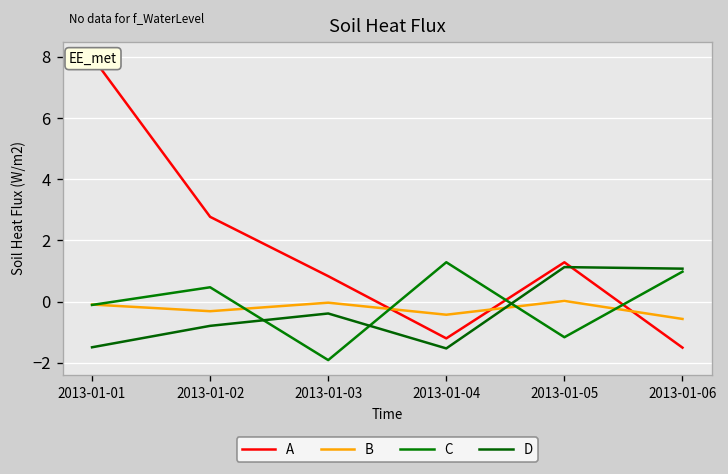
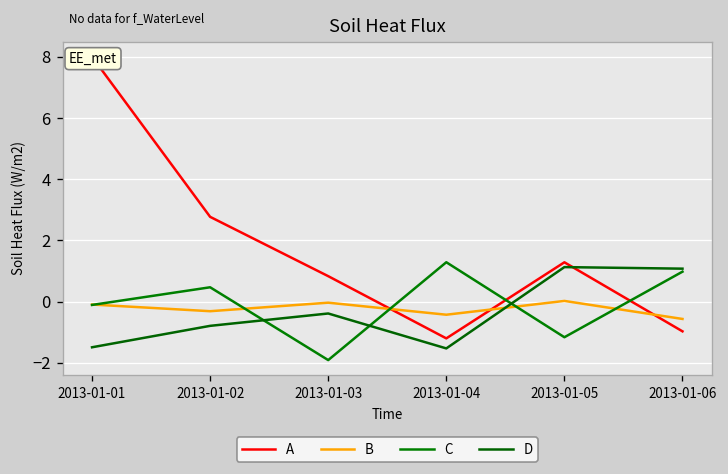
  {
    "A": {
      "2013-01-02": 2.8,
      "2013-01-03": 0.8,
      "2013-01-04": -1.2,
      "2013-01-05": 1.3,
-     "2013-01-06": -1.5
+     "2013-01-06": -1.0
    },
    "B": {
      "2013-01-02": -0.3,
      "2013-01-03": 0.0,
      "2013-01-04": -0.4,
      "2013-01-05": 0.0,
      "2013-01-06": -0.6
    }
  }
